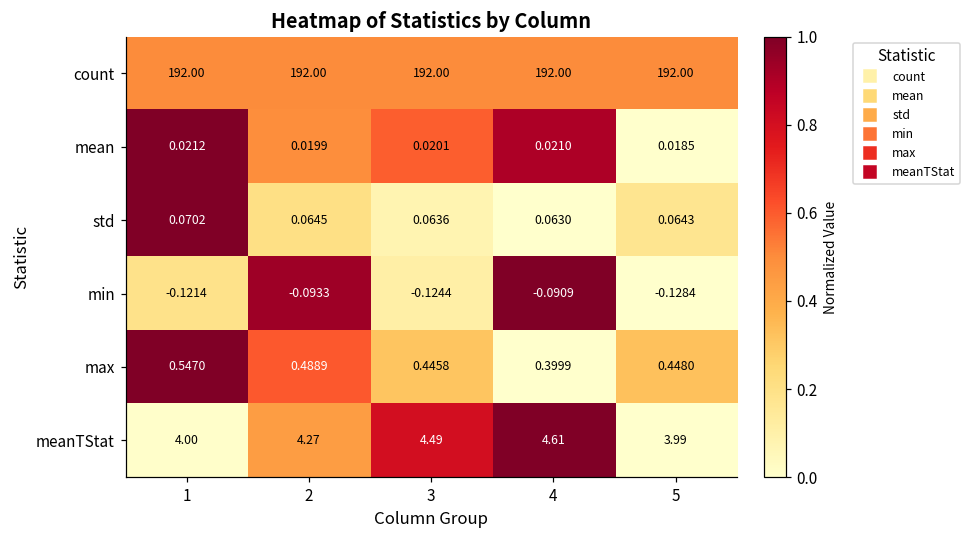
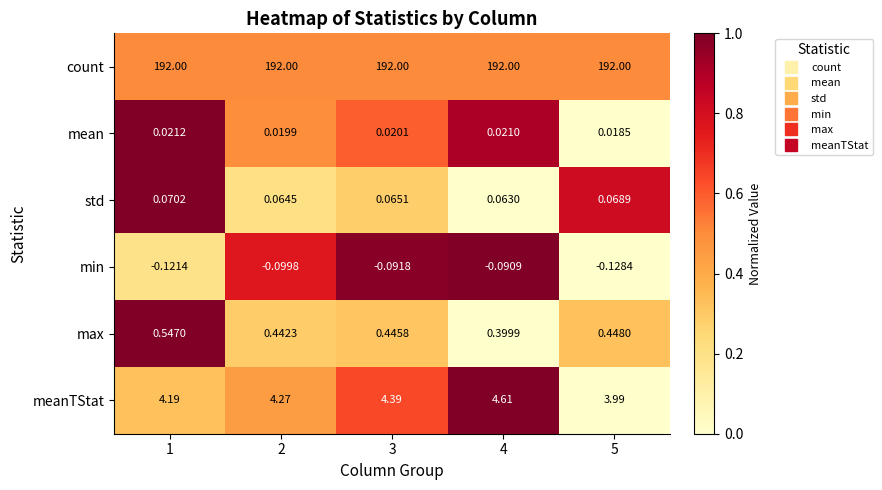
  {
    "count": {
      "1": 192.00,
      "2": 192.00,
      "3": 192.00,
      "4": 192.00,
      "5": 192.00
    },
    "mean": {
      "1": 0.0212,
      "2": 0.0199,
      "3": 0.0201,
      "4": 0.0210,
      "5": 0.0185
    },
    "std": {
      "1": 0.0702,
      "2": 0.0645,
-     "3": 0.0636,
+     "3": 0.0651,
      "4": 0.0630,
-     "5": 0.0643
+     "5": 0.0689
    },
    "min": {
      "1": -0.1214,
-     "2": -0.0933,
-     "3": -0.1244,
+     "2": -0.0998,
+     "3": -0.0918,
      "4": -0.0909,
      "5": -0.1284
    },
    "max": {
      "1": 0.5470,
-     "2": 0.4889,
+     "2": 0.4423,
      "3": 0.4458,
      "4": 0.3999,
      "5": 0.4480
    },
    "meanTStat": {
-     "1": 4.00,
+     "1": 4.19,
      "2": 4.27,
-     "3": 4.49,
+     "3": 4.39,
      "4": 4.61,
      "5": 3.99
    }
  }
